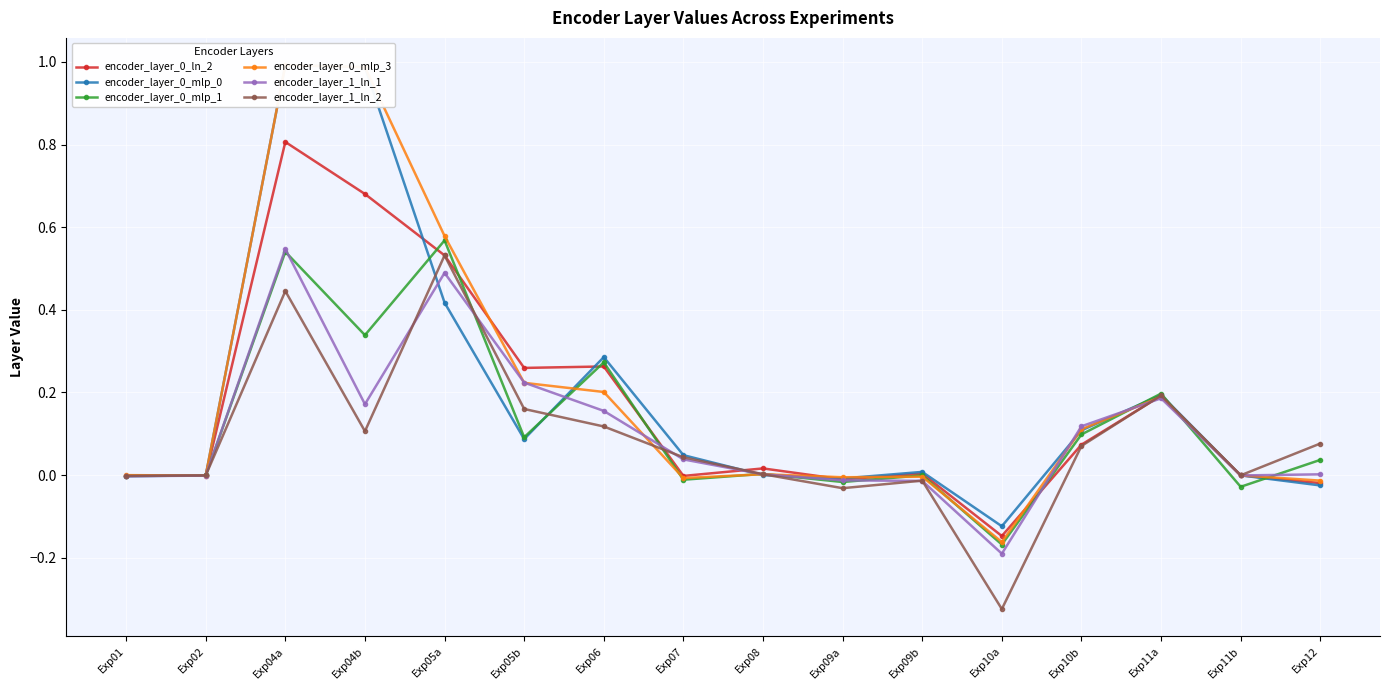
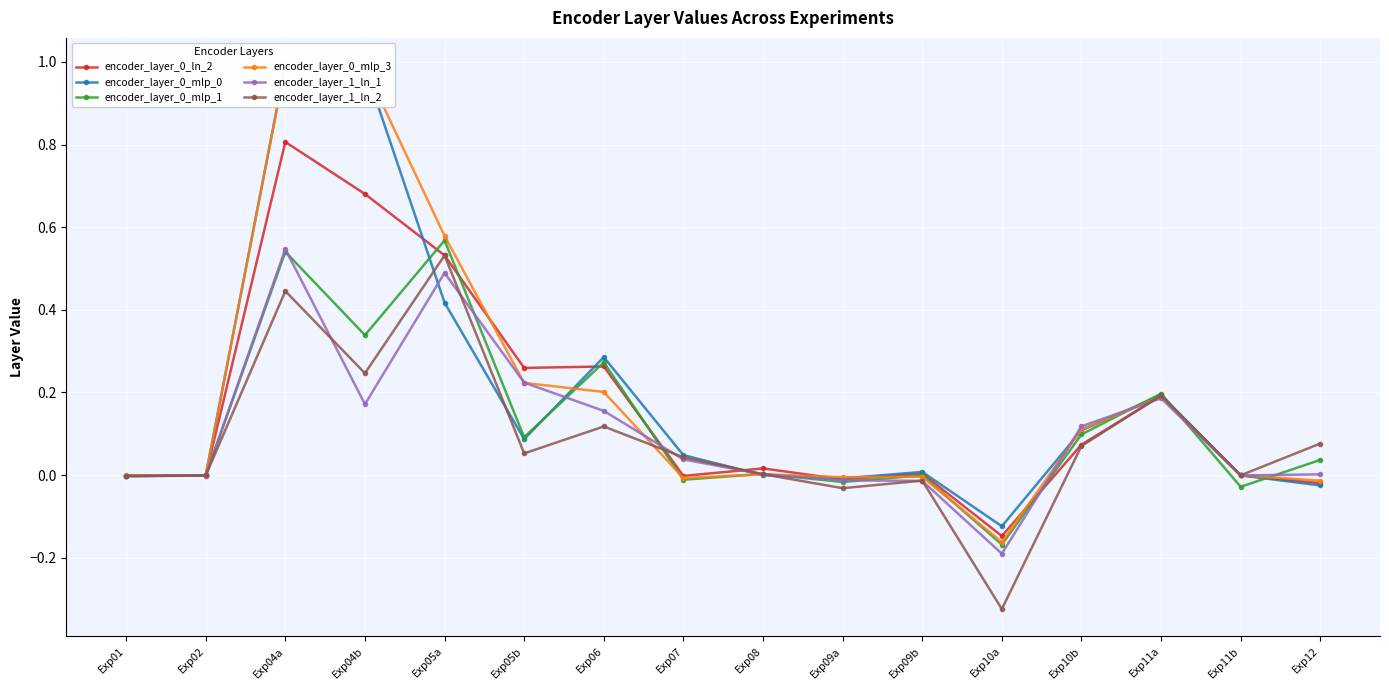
  {
    "encoder_layer_0_ln_2": {
      "Exp04a": 0.81,
      "Exp04b": 0.68,
      "Exp05b": 0.26,
      "Exp06": 0.26,
      "Exp08": 0.02,
      "Exp10a": -0.15
    },
    "encoder_layer_0_mlp_0": {
      "Exp05a": 0.42,
      "Exp06": 0.29,
      "Exp10a": -0.12
    },
    "encoder_layer_0_mlp_1": {
      "Exp04a": 0.54,
      "Exp04b": 0.34,
      "Exp05a": 0.57,
      "Exp06": 0.27,
      "Exp10b": 0.10,
      "Exp11b": -0.03,
      "Exp12": 0.04
    },
    "encoder_layer_0_mlp_3": {
      "Exp05a": 0.58,
      "Exp06": 0.20
    },
    "encoder_layer_1_ln_1": {
      "Exp04a": 0.55,
      "Exp04b": 0.17,
      "Exp05a": 0.49,
      "Exp06": 0.16,
      "Exp10a": -0.19,
      "Exp10b": 0.12,
      "Exp12": 0.00
    },
    "encoder_layer_1_ln_2": {
      "Exp04a": 0.45,
-     "Exp04b": 0.11,
-     "Exp05b": 0.16,
+     "Exp04b": 0.25,
+     "Exp05b": 0.05,
      "Exp06": 0.12,
      "Exp09a": -0.03,
      "Exp10a": -0.32,
      "Exp12": 0.08
    }
  }
